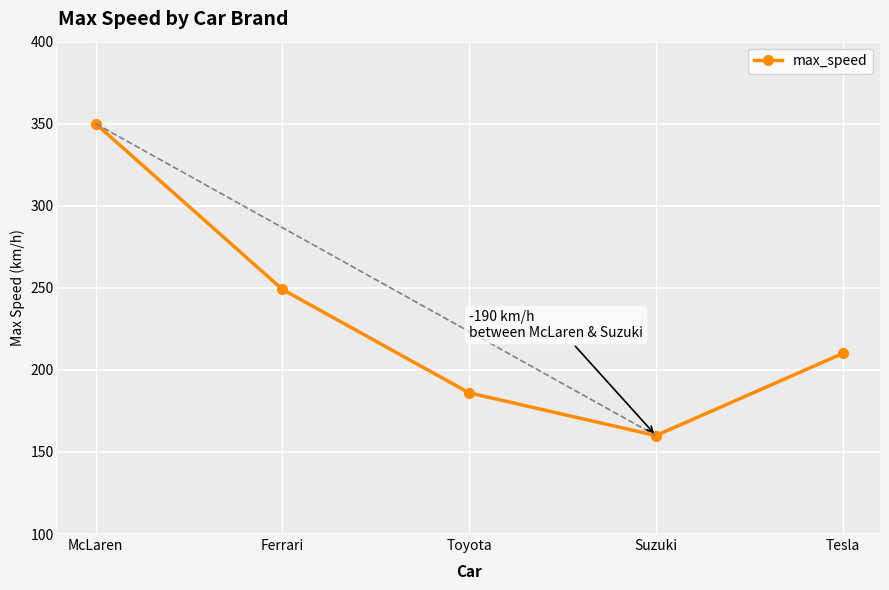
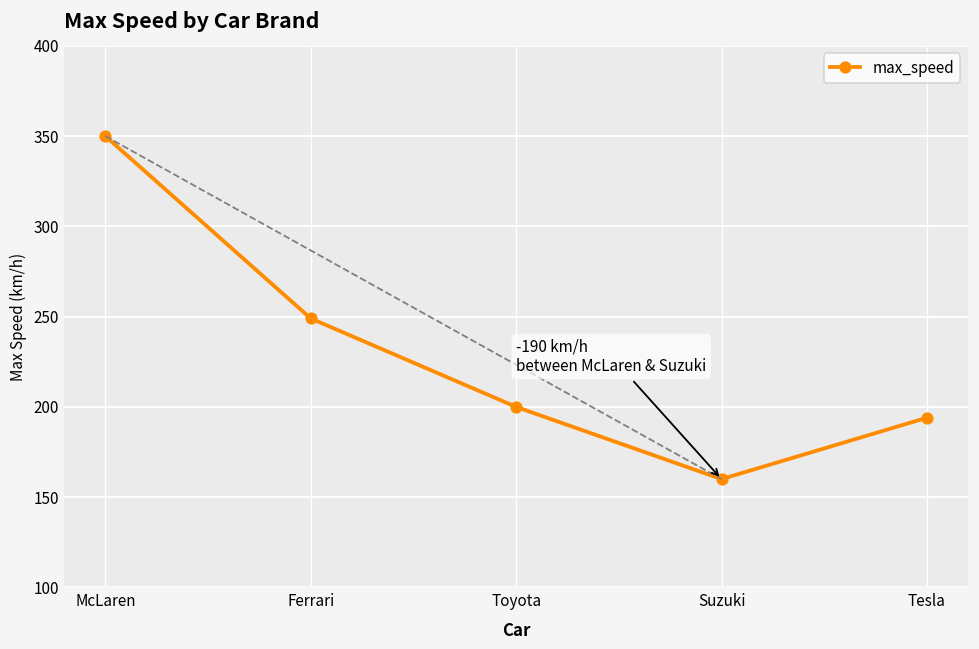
  {
    "max_speed": {
      "Ferrari": 249,
-     "Toyota": 186,
-     "Tesla": 210
+     "Toyota": 200,
+     "Tesla": 194
    }
  }
